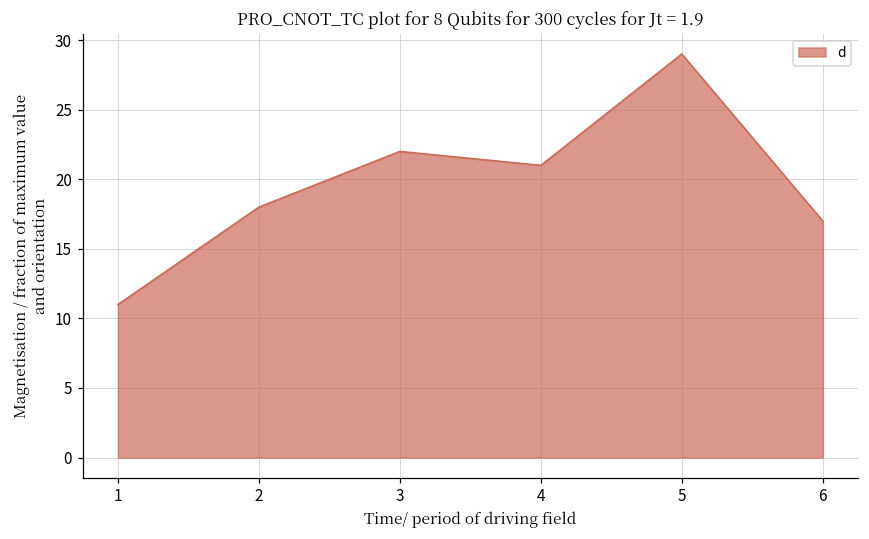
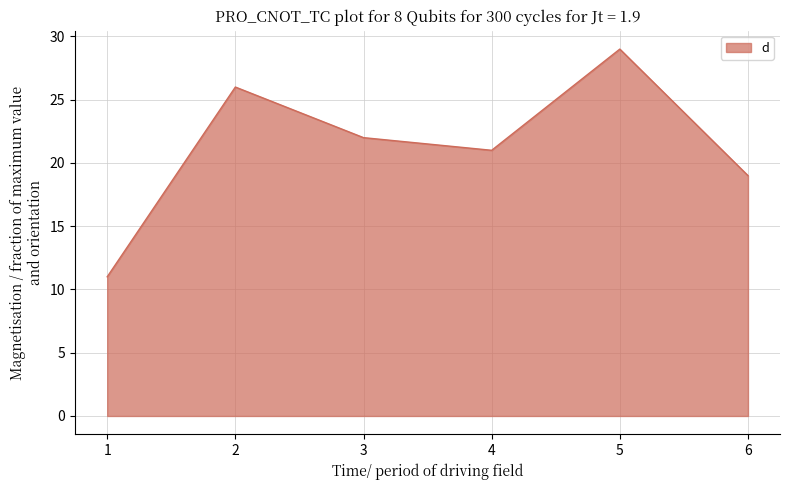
  {
    "1": 11,
-   "2": 18,
+   "2": 26,
    "3": 22,
    "4": 21,
    "5": 29,
-   "6": 17
+   "6": 19
  }
